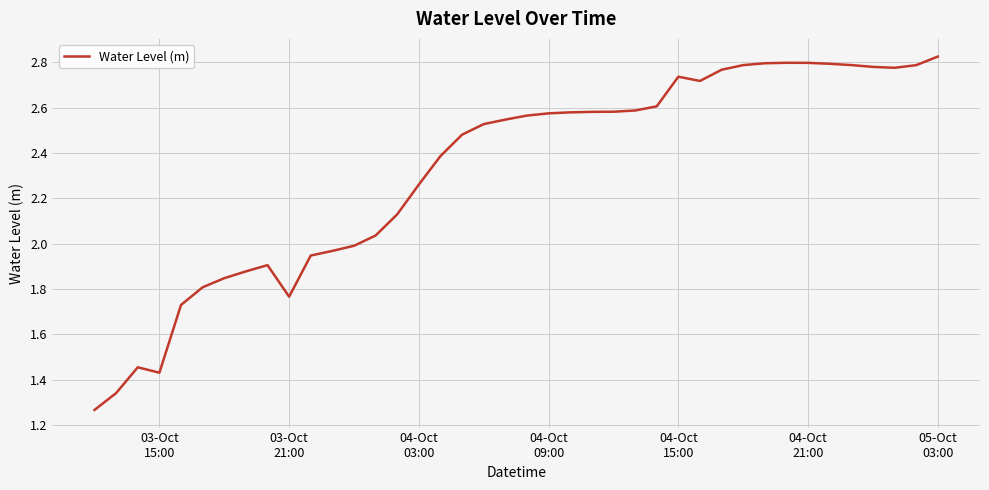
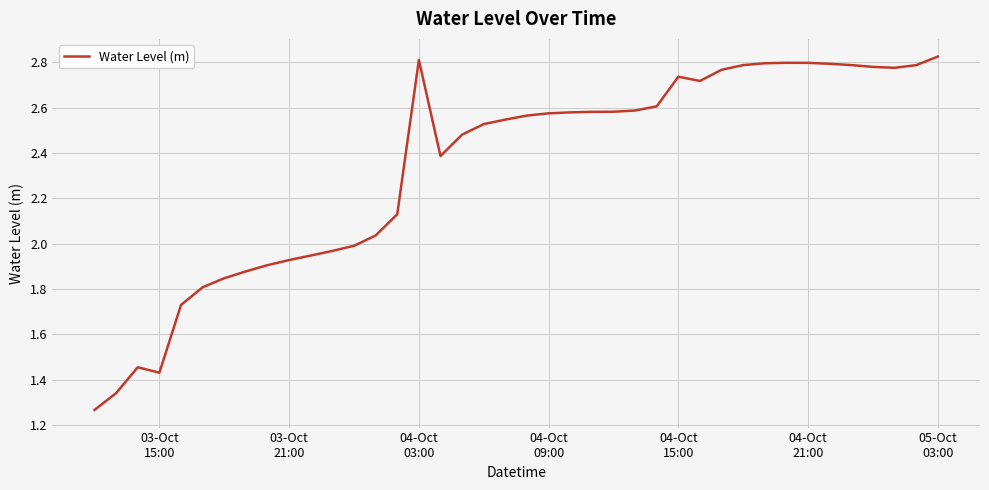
  {
    "03-Oct 15:00": 1.43,
-   "03-Oct 21:00": 1.77,
-   "04-Oct 03:00": 2.26,
+   "03-Oct 21:00": 1.93,
+   "04-Oct 03:00": 2.81,
    "04-Oct 09:00": 2.57,
    "04-Oct 15:00": 2.74,
    "04-Oct 21:00": 2.80,
    "05-Oct 03:00": 2.83
  }
